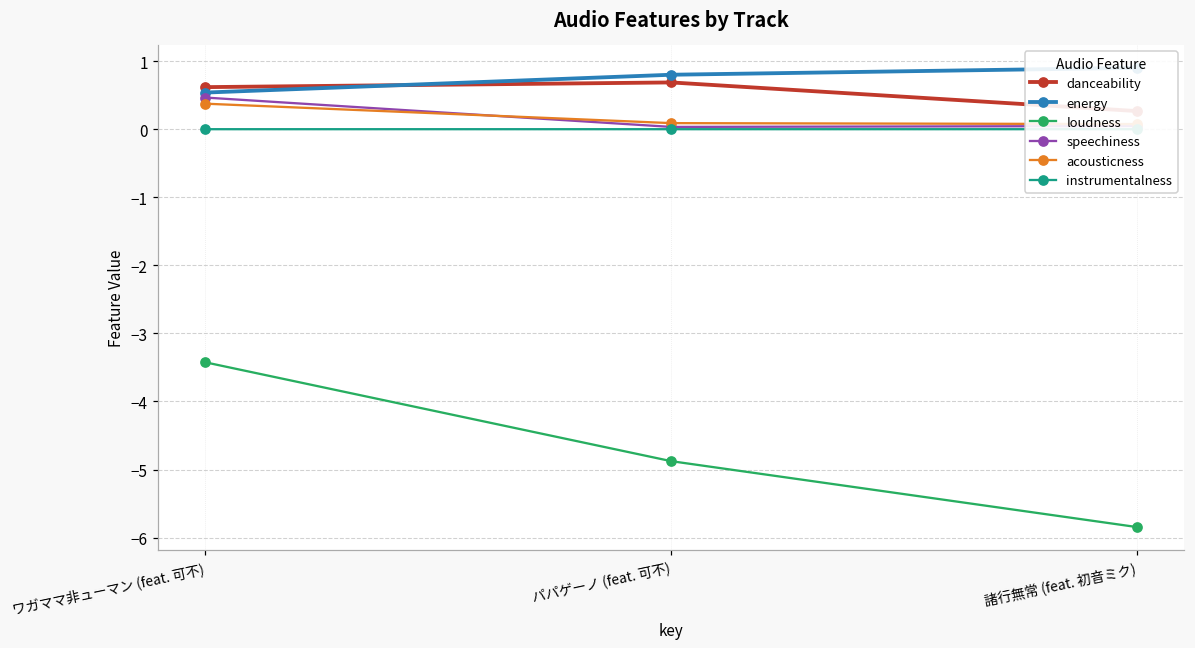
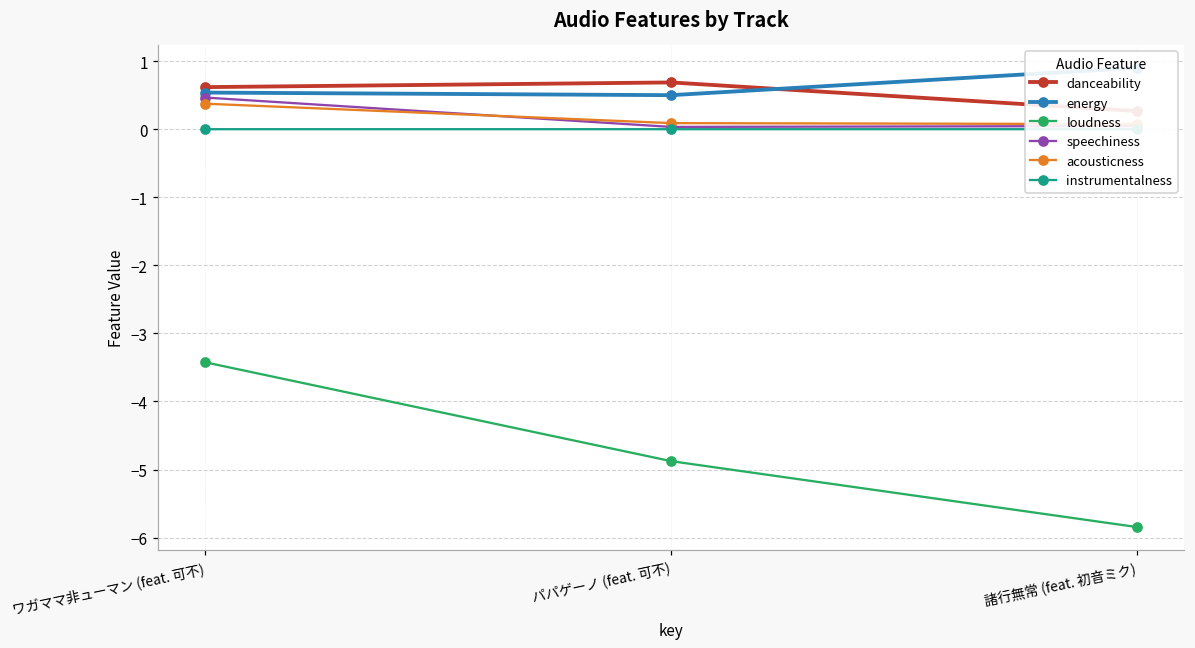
  {
    "danceability": {
      "ワガママ非ューマン (feat. 可不)": 0.6,
      "パパゲーノ (feat. 可不)": 0.7
    },
    "energy": {
      "ワガママ非ューマン (feat. 可不)": 0.5,
-     "パパゲーノ (feat. 可不)": 0.8
+     "パパゲーノ (feat. 可不)": 0.5
    },
    "speechiness": {
      "ワガママ非ューマン (feat. 可不)": 0.5
    },
    "acousticness": {
      "ワガママ非ューマン (feat. 可不)": 0.4,
      "パパゲーノ (feat. 可不)": 0.1
    }
  }
